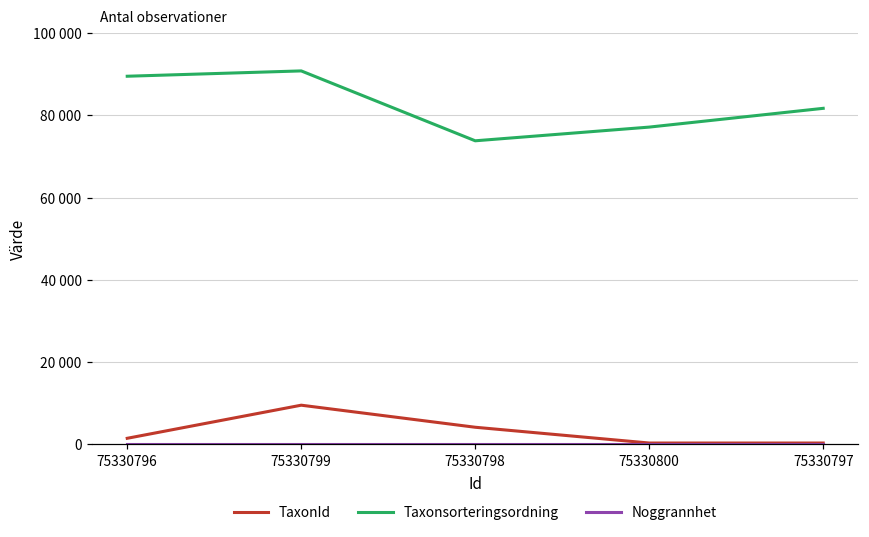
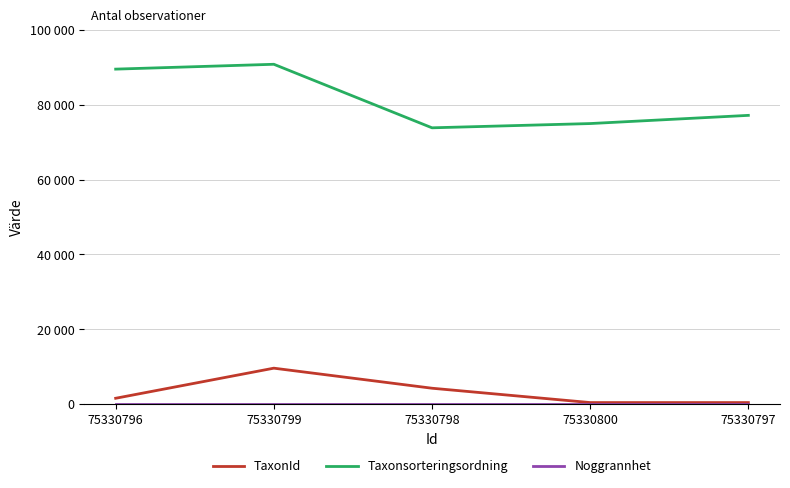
  {
    "TaxonId": {
      "75330796": 2000,
      "75330799": 10000,
      "75330798": 4000
    },
    "Taxonsorteringsordning": {
      "75330796": 90000,
      "75330799": 91000,
      "75330798": 74000,
-     "75330800": 77000,
-     "75330797": 82000
+     "75330800": 75000,
+     "75330797": 77000
    },
    "Noggrannhet": {
      "75330796": 0,
      "75330799": 0,
      "75330798": 0
    }
  }
